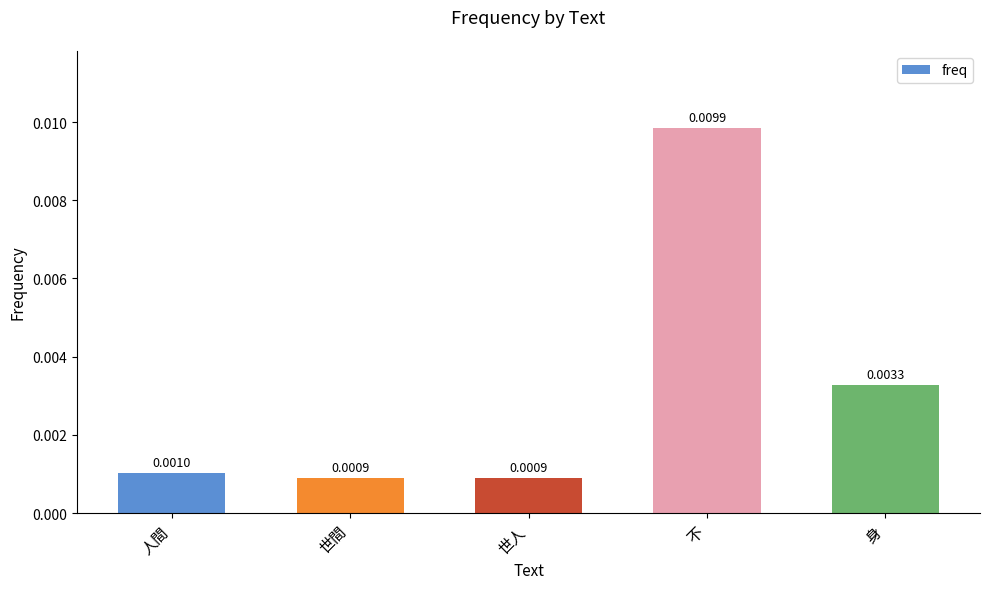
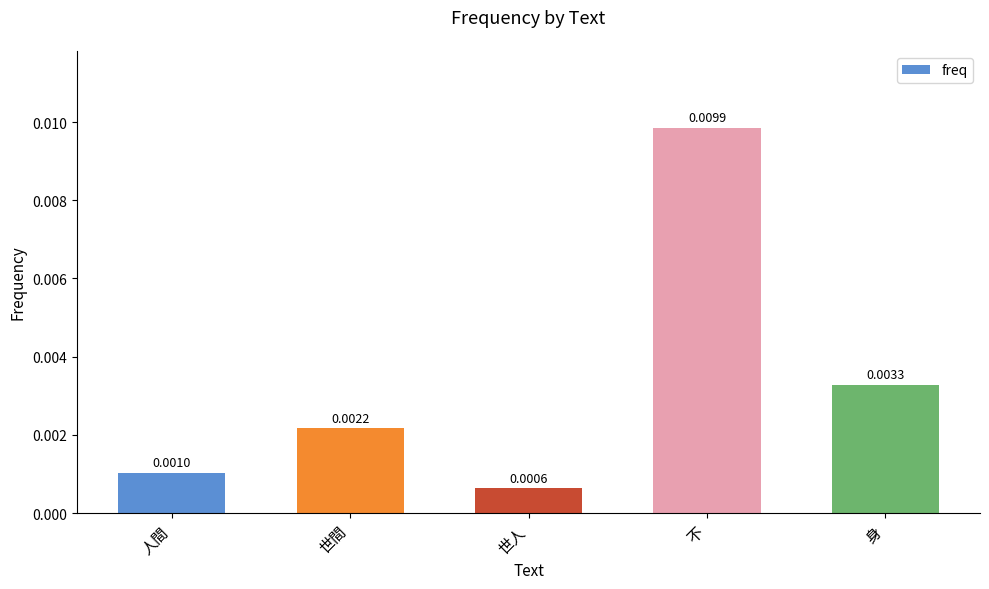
  {
    "人間": 0.0010,
-   "世間": 0.0009,
-   "世人": 0.0009,
+   "世間": 0.0022,
+   "世人": 0.0006,
    "不": 0.0099,
    "身": 0.0033
  }
